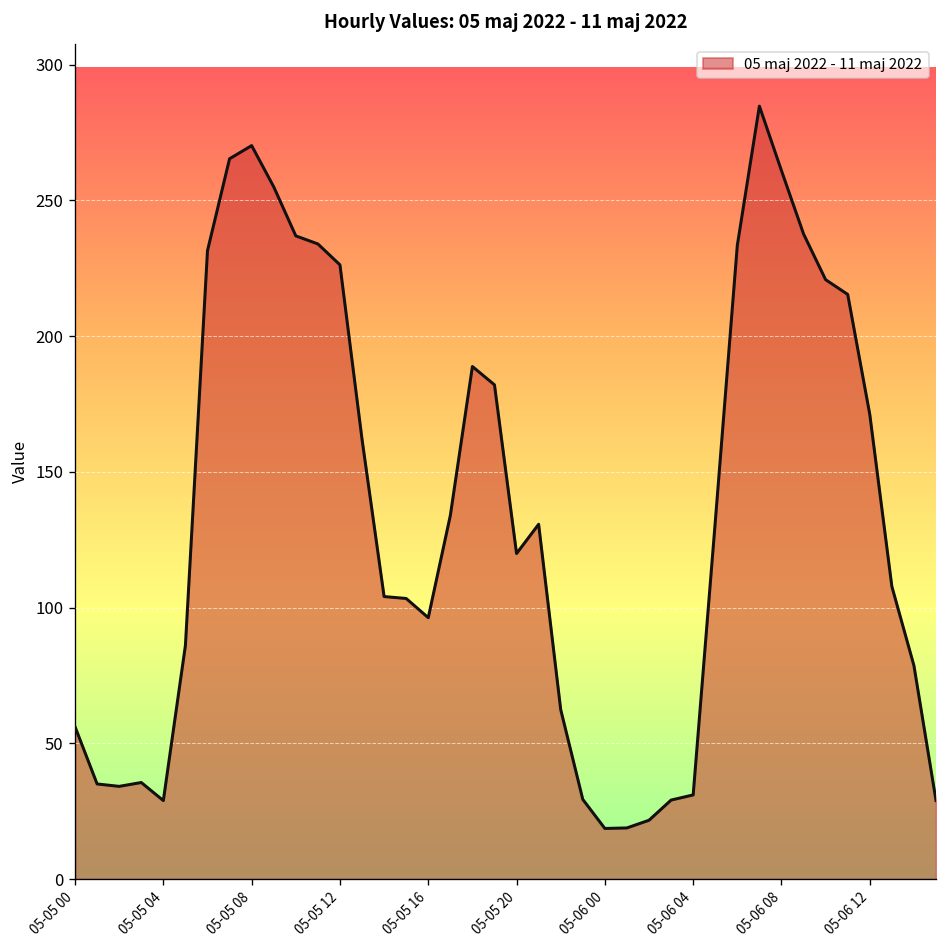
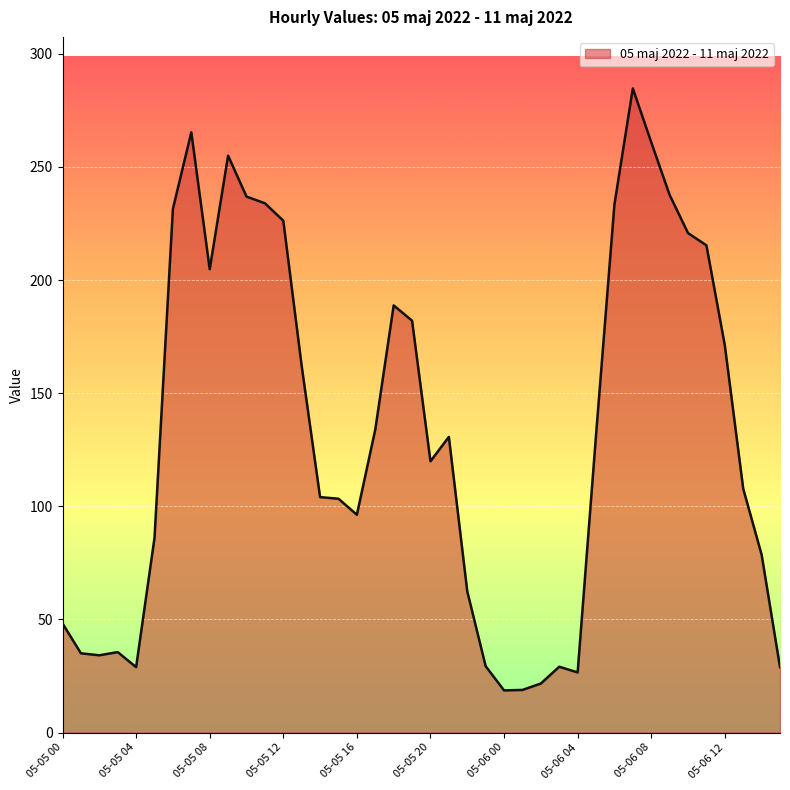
  {
-   "05-05 00": 56,
+   "05-05 00": 48,
    "05-05 04": 29,
-   "05-05 08": 270,
+   "05-05 08": 205,
    "05-05 12": 226,
    "05-05 16": 96,
    "05-05 20": 120,
    "05-06 00": 19,
-   "05-06 04": 31,
+   "05-06 04": 27,
    "05-06 08": 261,
    "05-06 12": 171
  }
